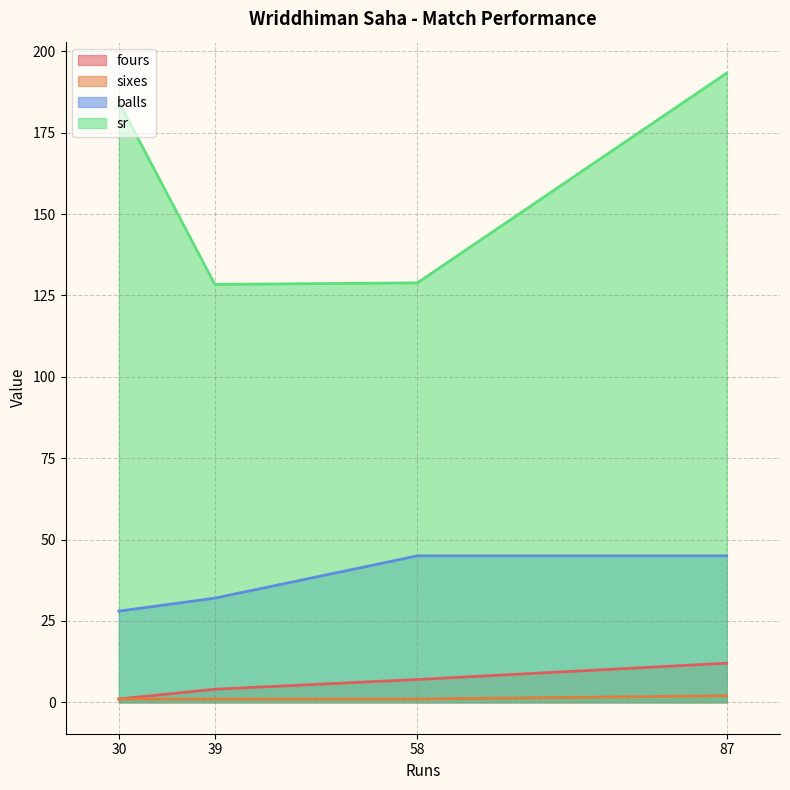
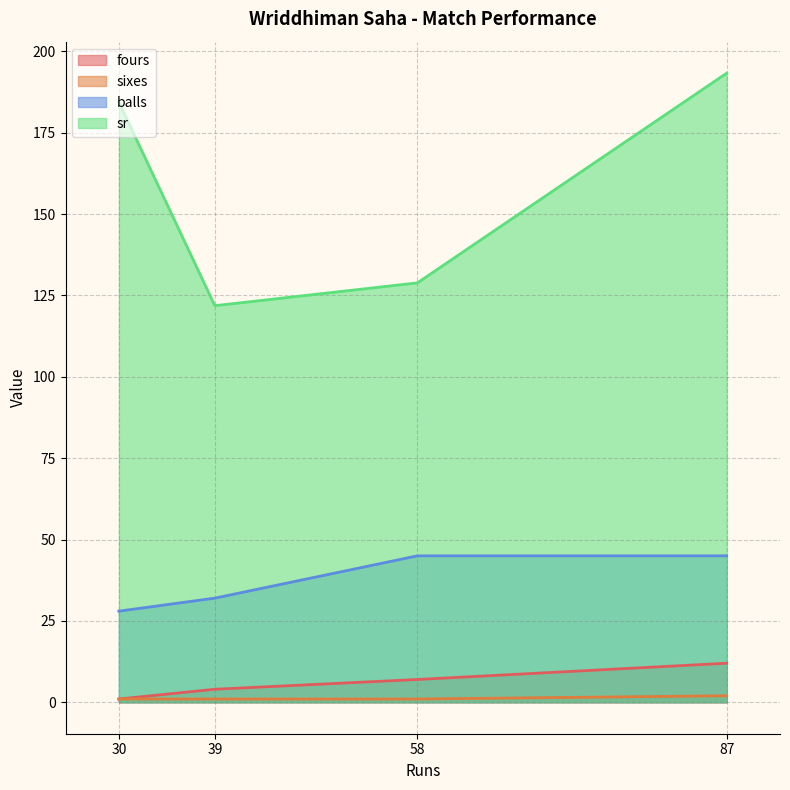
  {
    "balls": {
      "30": 28,
      "39": 32,
      "58": 45,
      "87": 45
    },
    "sr": {
-     "39": 128,
+     "39": 122,
      "58": 129,
      "87": 193
    }
  }
